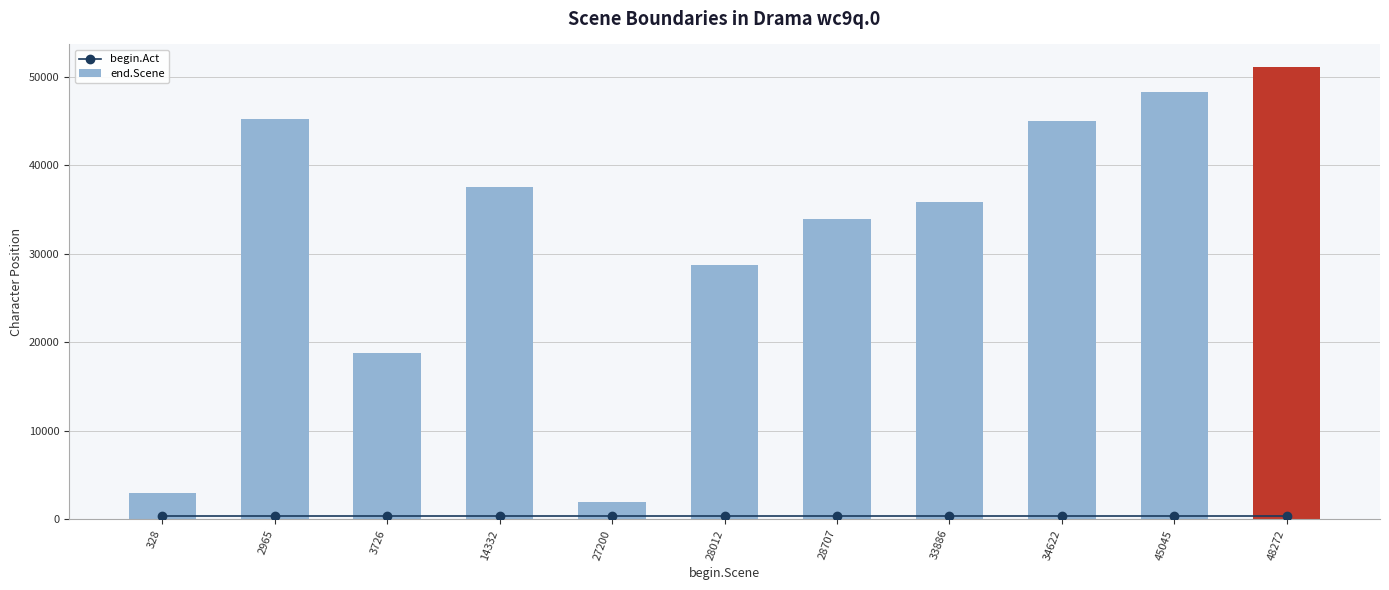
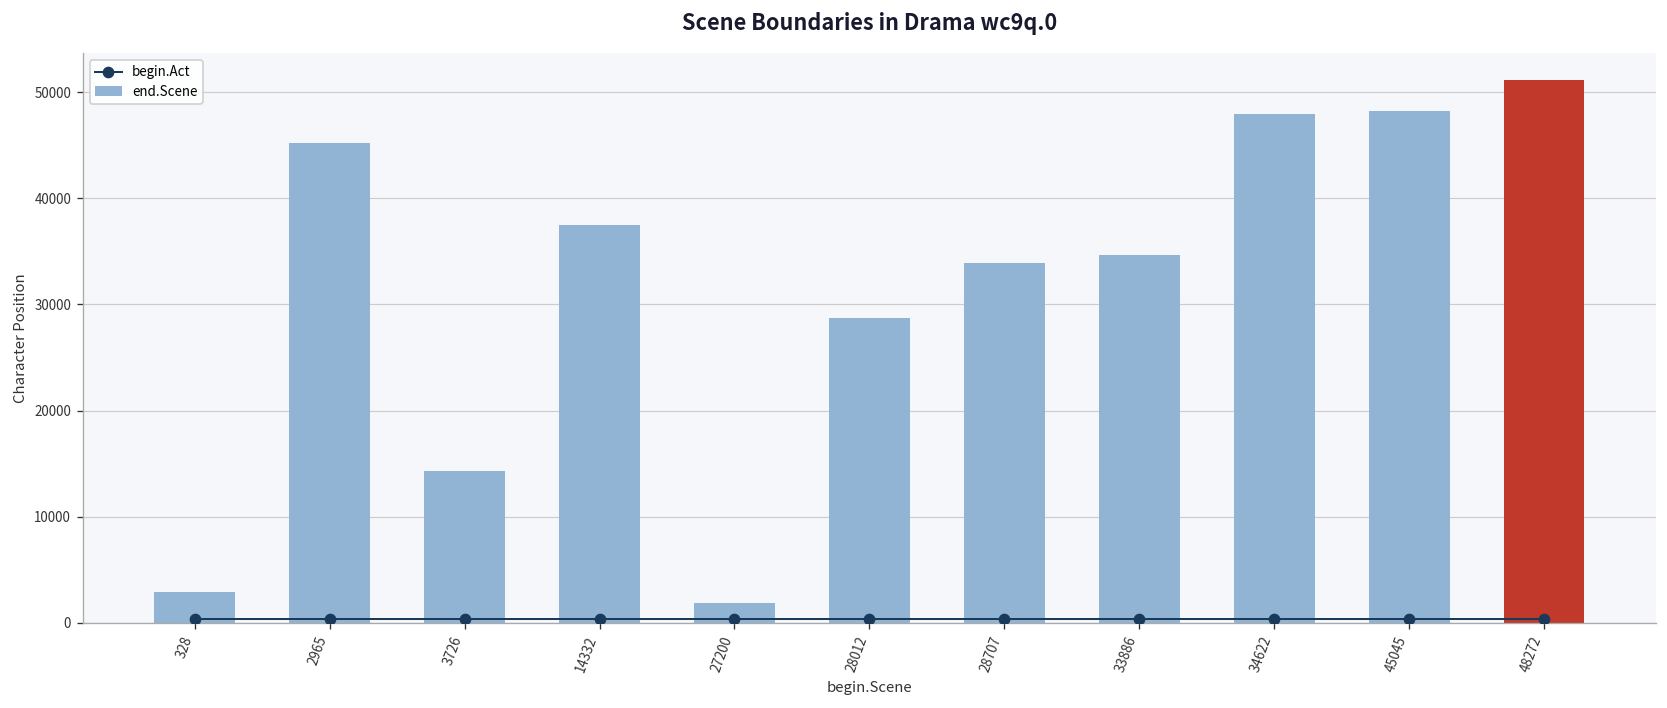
  {
    "begin.Act": {
      "328": 0,
      "2965": 0,
      "3726": 0,
      "14332": 0,
      "27200": 0,
      "28012": 0,
      "28707": 0,
      "33886": 0,
      "34622": 0,
      "45045": 0,
      "48272": 0
    },
    "end.Scene": {
      "328": 3000,
      "2965": 45000,
-     "3726": 19000,
+     "3726": 14000,
      "14332": 38000,
      "27200": 2000,
      "28012": 29000,
      "28707": 34000,
-     "33886": 36000,
-     "34622": 45000,
+     "33886": 35000,
+     "34622": 48000,
      "45045": 48000,
      "48272": 51000
    }
  }
